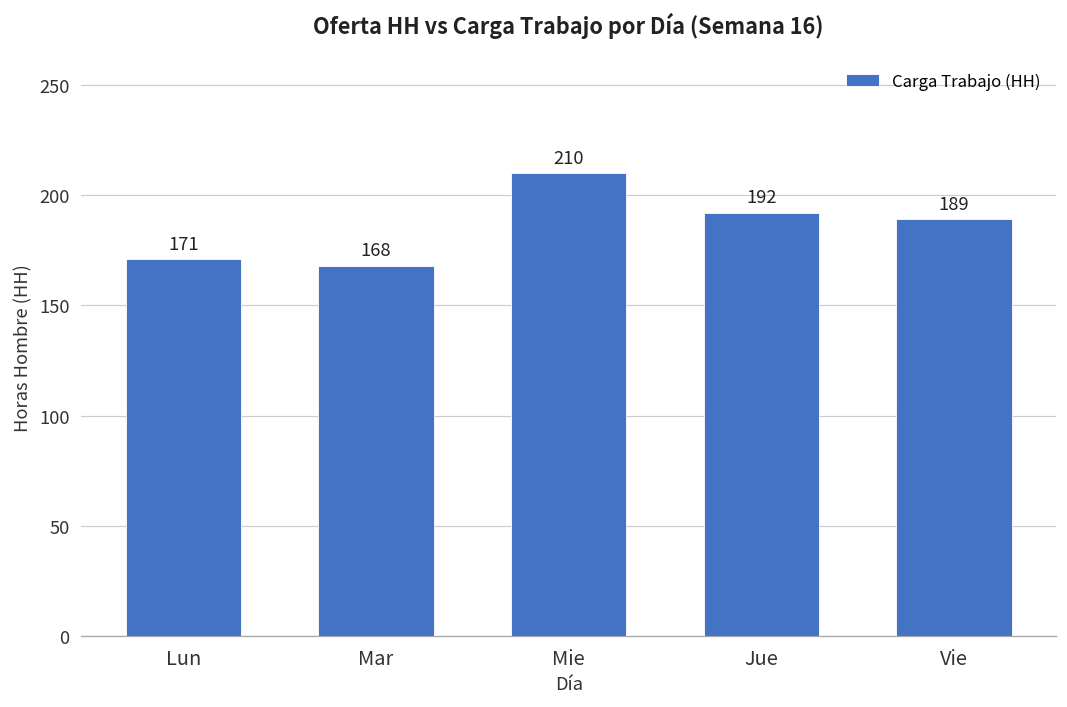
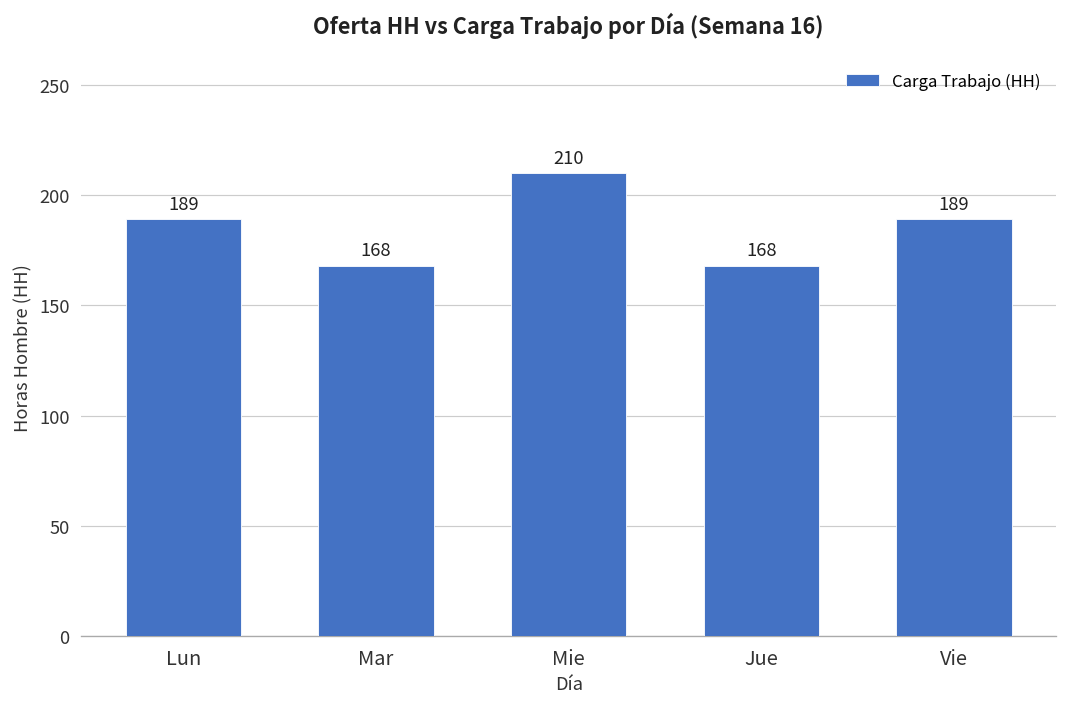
  {
-   "Lun": 171,
+   "Lun": 189,
    "Mar": 168,
    "Mie": 210,
-   "Jue": 192,
+   "Jue": 168,
    "Vie": 189
  }
